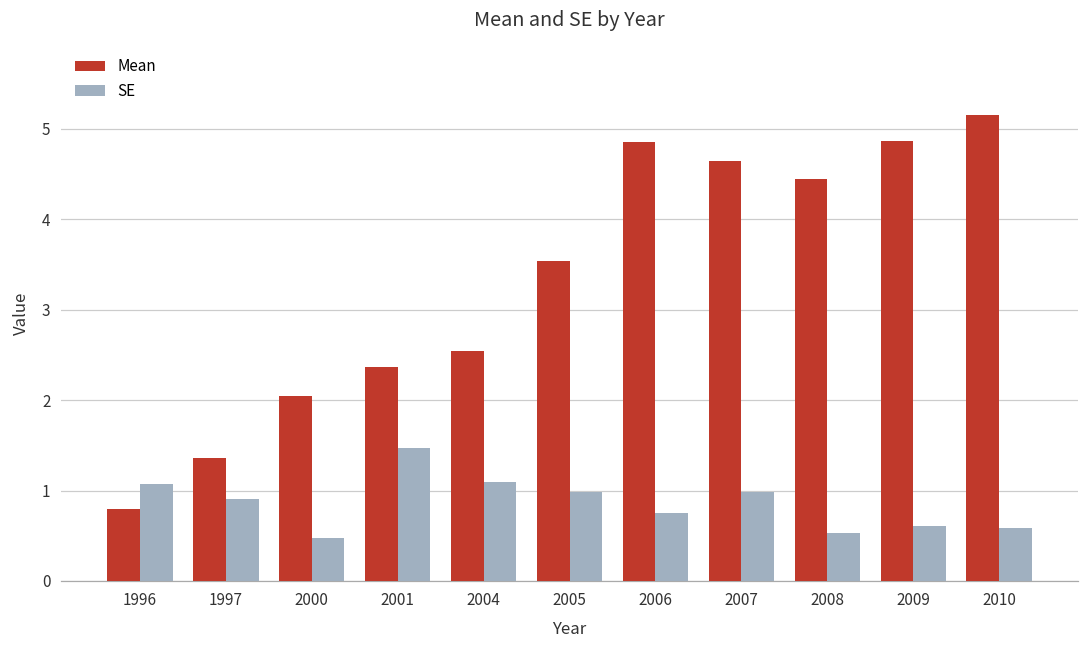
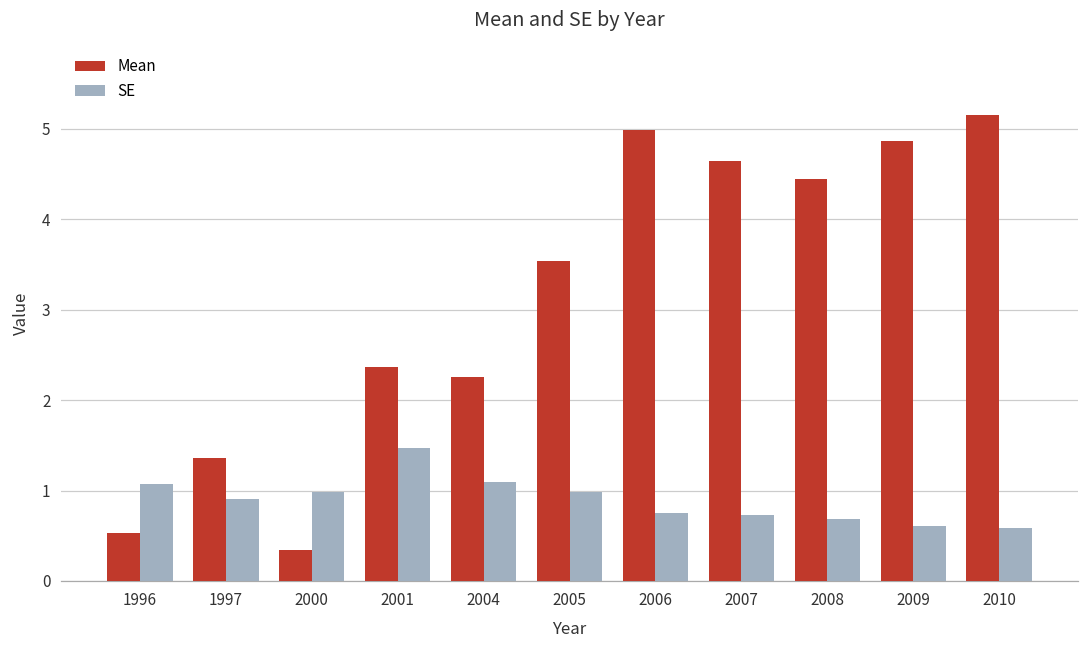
  {
    "Mean": {
-     "1996": 0.8,
+     "1996": 0.5,
      "1997": 1.4,
-     "2000": 2.0,
+     "2000": 0.3,
      "2001": 2.4,
-     "2004": 2.5,
+     "2004": 2.3,
      "2005": 3.5,
-     "2006": 4.9,
+     "2006": 5.0,
      "2007": 4.6,
      "2008": 4.4,
      "2009": 4.9,
      "2010": 5.2
    },
    "SE": {
      "1996": 1.1,
      "1997": 0.9,
-     "2000": 0.5,
+     "2000": 1.0,
      "2001": 1.5,
      "2004": 1.1,
      "2005": 1.0,
      "2006": 0.8,
-     "2007": 1.0,
-     "2008": 0.5,
+     "2007": 0.7,
+     "2008": 0.7,
      "2009": 0.6,
      "2010": 0.6
    }
  }
